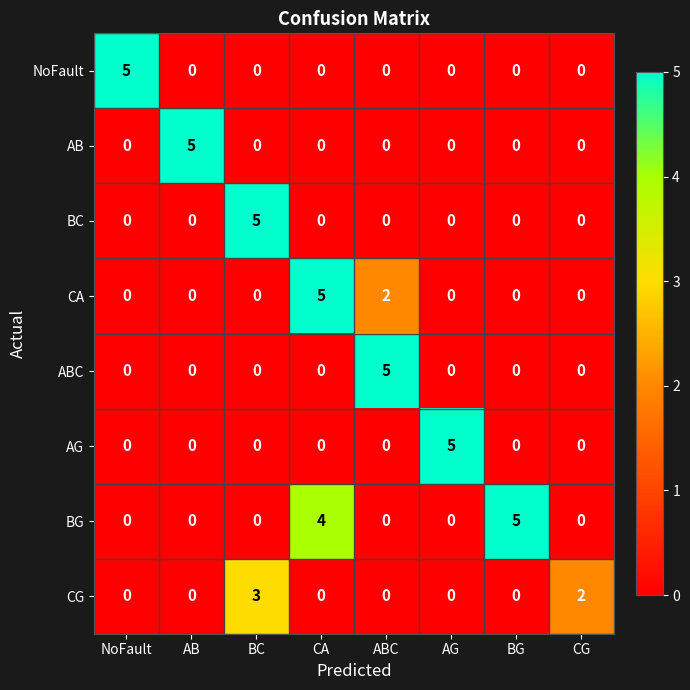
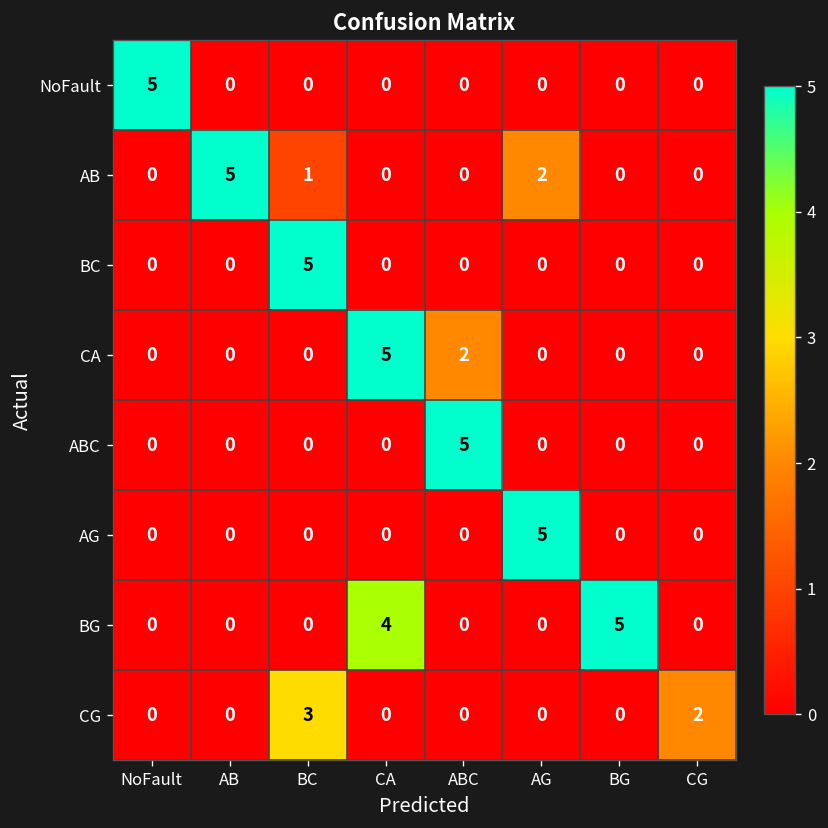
  {
    "NoFault": {
      "NoFault": 5,
      "AB": 0,
      "BC": 0,
      "CA": 0,
      "ABC": 0,
      "AG": 0,
      "BG": 0,
      "CG": 0
    },
    "AB": {
      "NoFault": 0,
      "AB": 5,
-     "BC": 0,
+     "BC": 1,
      "CA": 0,
      "ABC": 0,
-     "AG": 0,
+     "AG": 2,
      "BG": 0,
      "CG": 0
    },
    "BC": {
      "NoFault": 0,
      "AB": 0,
      "BC": 5,
      "CA": 0,
      "ABC": 0,
      "AG": 0,
      "BG": 0,
      "CG": 0
    },
    "CA": {
      "NoFault": 0,
      "AB": 0,
      "BC": 0,
      "CA": 5,
      "ABC": 2,
      "AG": 0,
      "BG": 0,
      "CG": 0
    },
    "ABC": {
      "NoFault": 0,
      "AB": 0,
      "BC": 0,
      "CA": 0,
      "ABC": 5,
      "AG": 0,
      "BG": 0,
      "CG": 0
    },
    "AG": {
      "NoFault": 0,
      "AB": 0,
      "BC": 0,
      "CA": 0,
      "ABC": 0,
      "AG": 5,
      "BG": 0,
      "CG": 0
    },
    "BG": {
      "NoFault": 0,
      "AB": 0,
      "BC": 0,
      "CA": 4,
      "ABC": 0,
      "AG": 0,
      "BG": 5,
      "CG": 0
    },
    "CG": {
      "NoFault": 0,
      "AB": 0,
      "BC": 3,
      "CA": 0,
      "ABC": 0,
      "AG": 0,
      "BG": 0,
      "CG": 2
    }
  }
